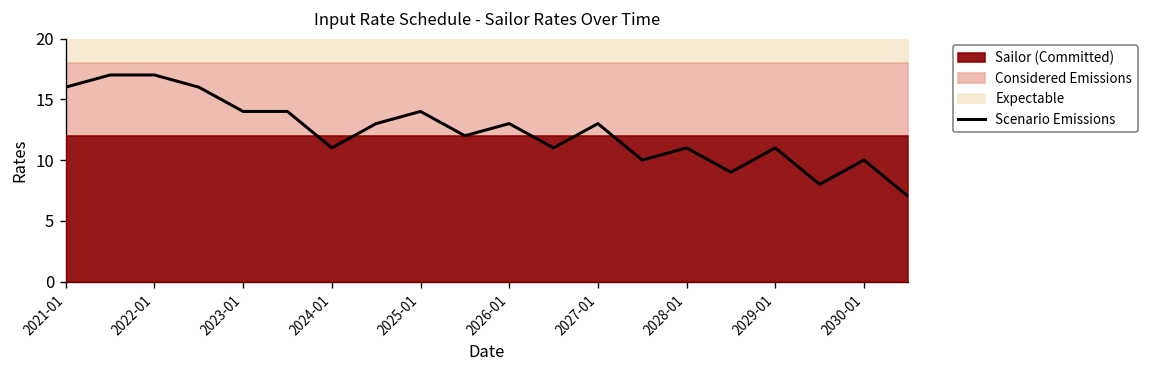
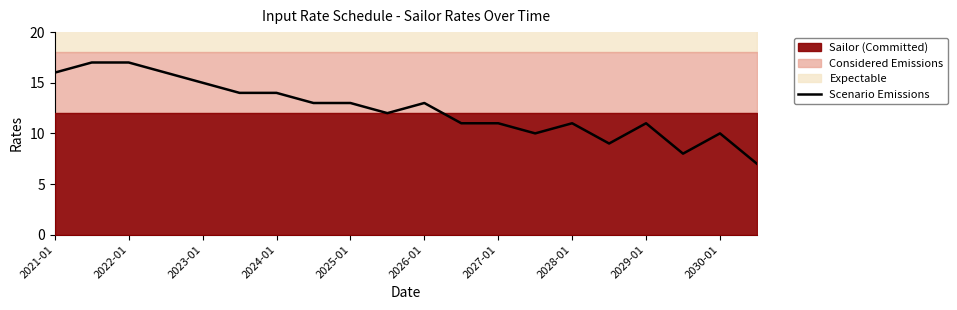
  {
    "Scenario Emissions": {
      "2021-01": 16,
      "2022-01": 17,
-     "2023-01": 14,
-     "2024-01": 11,
-     "2025-01": 14,
+     "2023-01": 15,
+     "2024-01": 14,
+     "2025-01": 13,
      "2026-01": 13,
-     "2027-01": 13,
+     "2027-01": 11,
      "2028-01": 11,
      "2029-01": 11,
      "2030-01": 10
    },
    "Sailor (Committed)": {
      "2021-01": 12,
      "2022-01": 12,
      "2023-01": 12,
      "2024-01": 12,
      "2025-01": 12,
      "2026-01": 12,
      "2027-01": 12,
      "2028-01": 12,
      "2029-01": 12,
      "2030-01": 12
    },
    "Considered Emissions": {
      "2021-01": 6,
      "2022-01": 6,
      "2023-01": 6,
      "2024-01": 6,
      "2025-01": 6,
      "2026-01": 6,
      "2027-01": 6,
      "2028-01": 6,
      "2029-01": 6,
      "2030-01": 6
    }
  }
